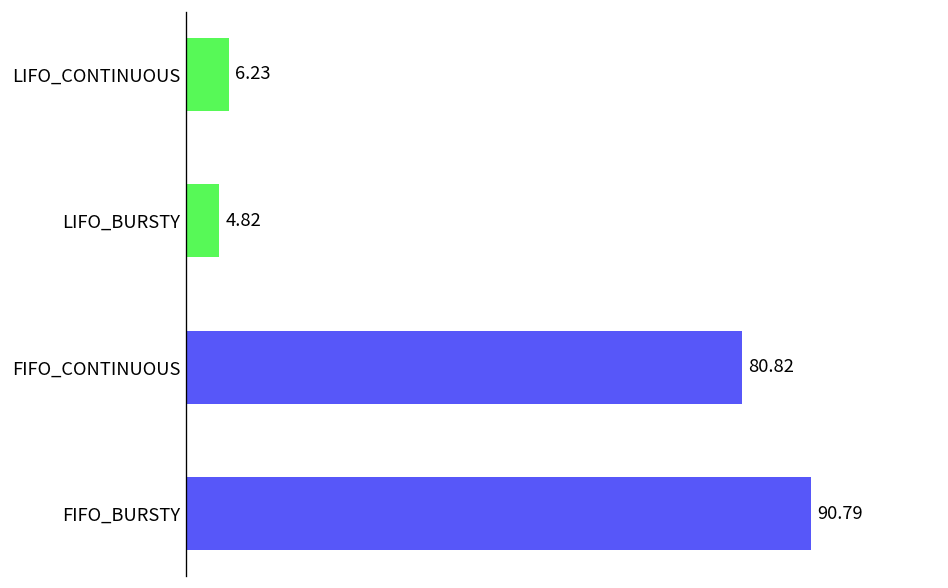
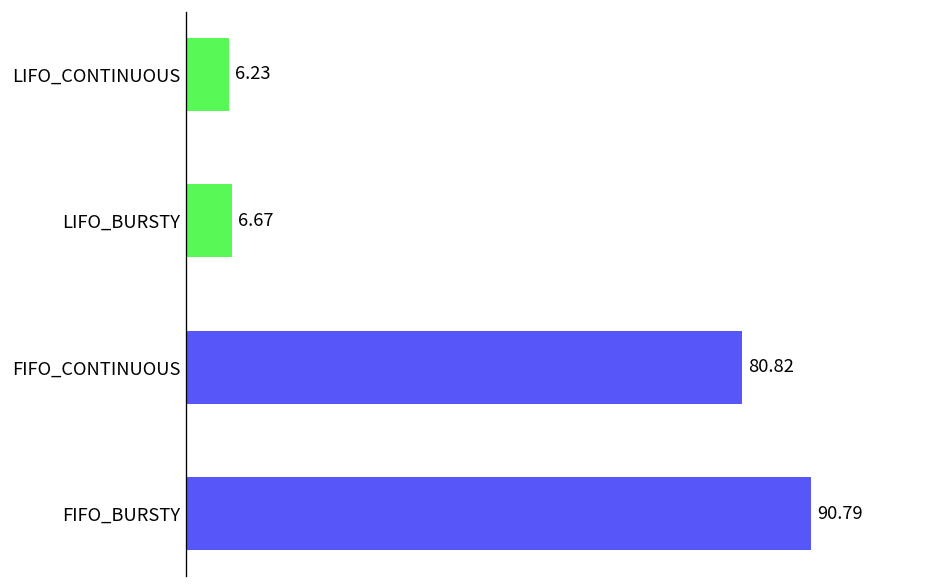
  {
    "LIFO_CONTINUOUS": 6.23,
-   "LIFO_BURSTY": 4.82,
+   "LIFO_BURSTY": 6.67,
    "FIFO_CONTINUOUS": 80.82,
    "FIFO_BURSTY": 90.79
  }
